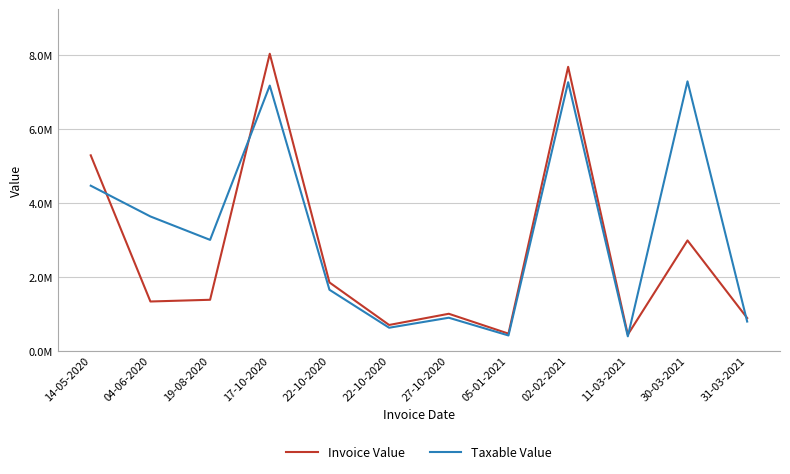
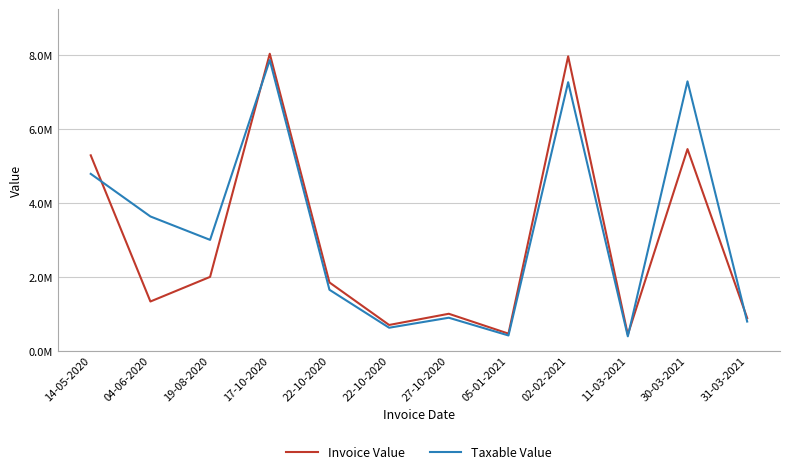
  {
    "Invoice Value": {
      "14-05-2020": 5300000,
      "04-06-2020": 1300000,
-     "19-08-2020": 1400000,
+     "19-08-2020": 2000000,
      "17-10-2020": 8000000,
      "27-10-2020": 1000000,
-     "02-02-2021": 7700000,
-     "30-03-2021": 3000000,
+     "02-02-2021": 8000000,
+     "30-03-2021": 5500000,
      "31-03-2021": 900000
    },
    "Taxable Value": {
-     "14-05-2020": 4500000,
+     "14-05-2020": 4800000,
      "04-06-2020": 3600000,
      "19-08-2020": 3000000,
-     "17-10-2020": 7200000,
+     "17-10-2020": 7900000,
      "27-10-2020": 900000,
      "02-02-2021": 7300000,
      "30-03-2021": 7300000,
      "31-03-2021": 800000
    }
  }
